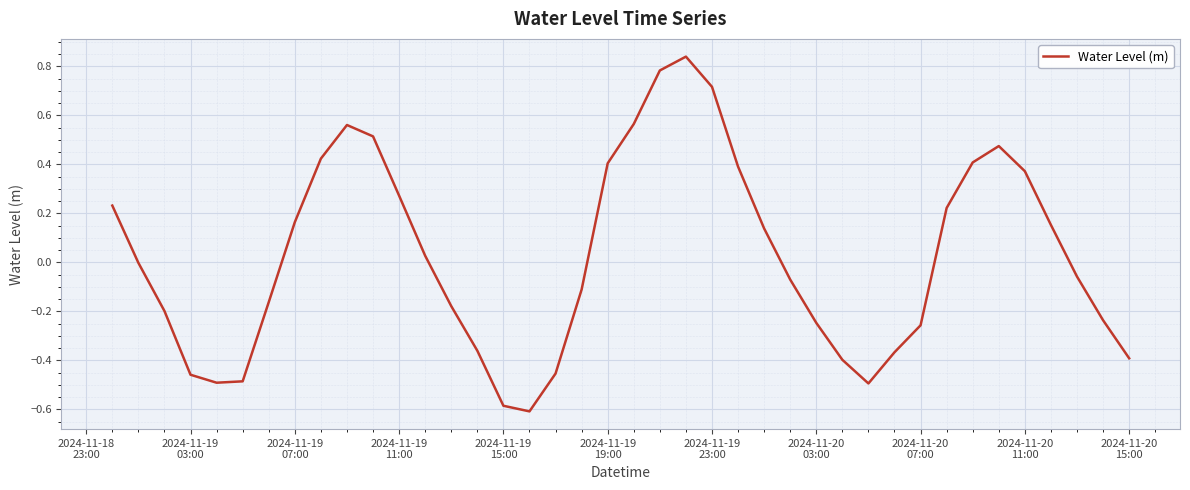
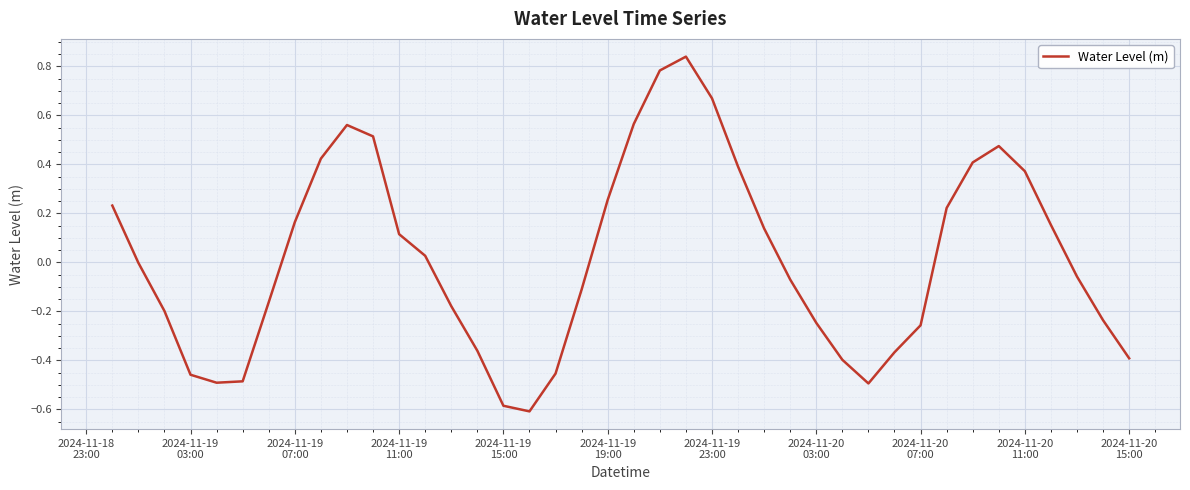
  {
    "2024-11-19 03:00": -0.46,
    "2024-11-19 07:00": 0.16,
-   "2024-11-19 11:00": 0.27,
+   "2024-11-19 11:00": 0.12,
    "2024-11-19 15:00": -0.59,
-   "2024-11-19 19:00": 0.40,
-   "2024-11-19 23:00": 0.72,
+   "2024-11-19 19:00": 0.25,
+   "2024-11-19 23:00": 0.67,
    "2024-11-20 03:00": -0.25,
    "2024-11-20 07:00": -0.26,
    "2024-11-20 11:00": 0.37,
    "2024-11-20 15:00": -0.39
  }
